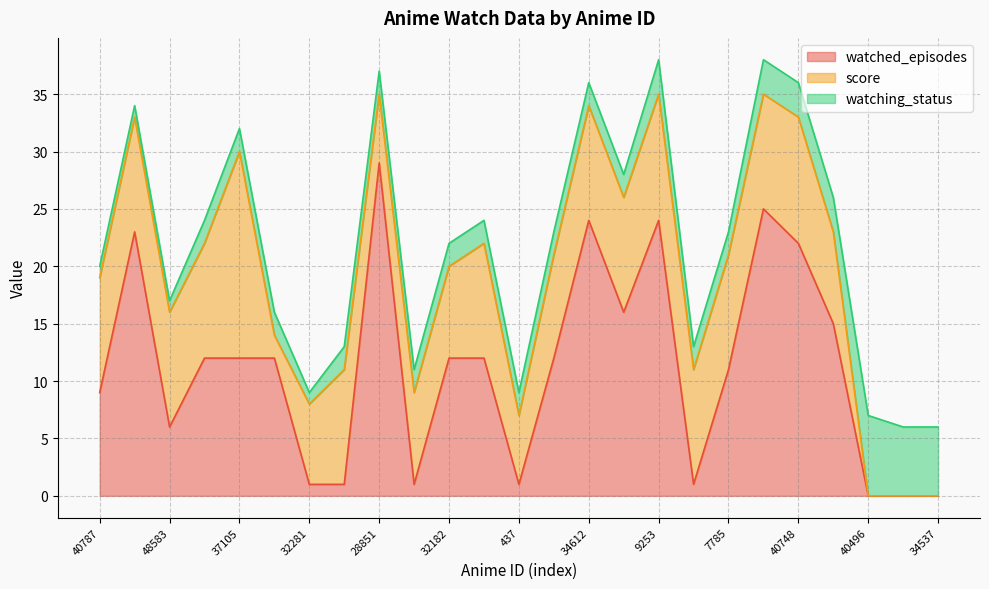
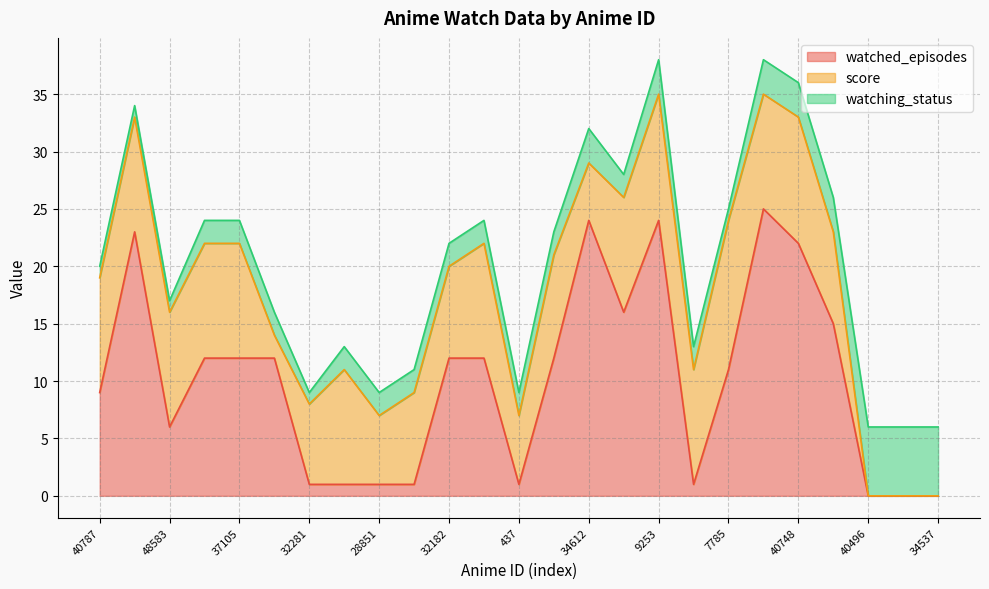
  {
    "watched_episodes": {
      "40787": 9,
      "48583": 6,
      "37105": 12,
      "32281": 1,
-     "28851": 29,
+     "28851": 1,
      "32182": 12,
      "437": 1,
      "34612": 24,
      "9253": 24,
      "7785": 11,
      "40748": 22
    },
    "score": {
      "40787": 10,
      "48583": 10,
-     "37105": 18,
+     "37105": 10,
      "32281": 7,
      "28851": 6,
      "32182": 8,
      "437": 6,
-     "34612": 10,
+     "34612": 5,
      "9253": 11,
-     "7785": 10,
+     "7785": 13,
      "40748": 11
    },
    "watching_status": {
      "40787": 1,
      "48583": 1,
      "37105": 2,
      "32281": 1,
      "28851": 2,
      "32182": 2,
      "437": 2,
-     "34612": 2,
+     "34612": 3,
      "9253": 3,
-     "7785": 2,
+     "7785": 1,
      "40748": 3,
-     "40496": 7,
+     "40496": 6,
      "34537": 6
    }
  }
